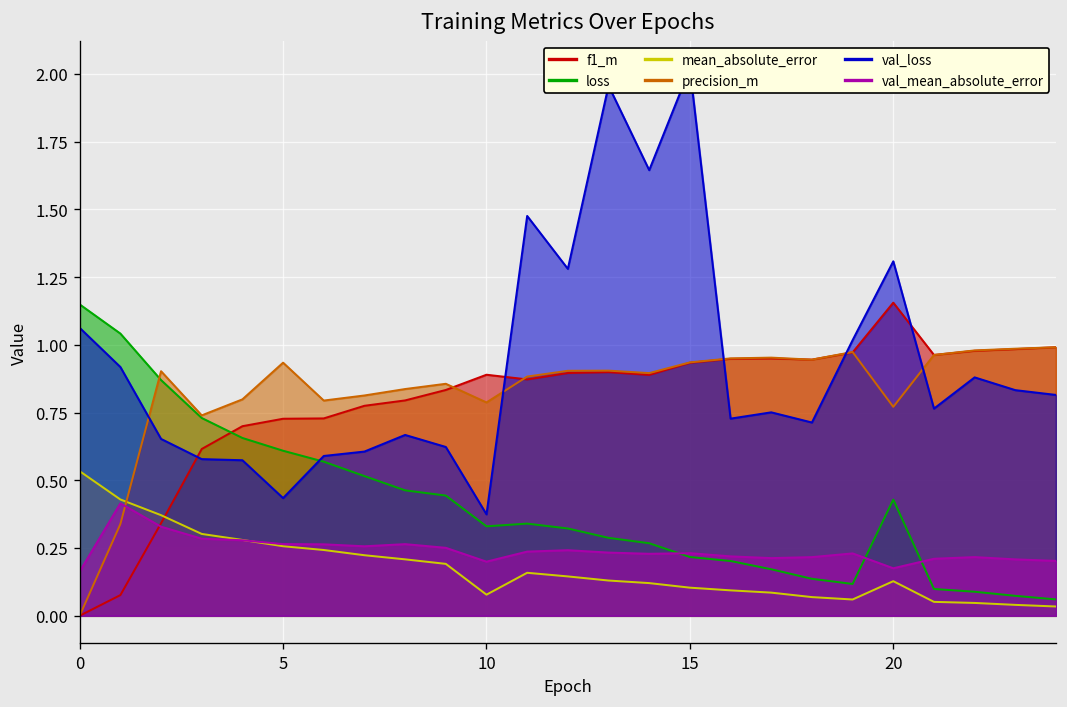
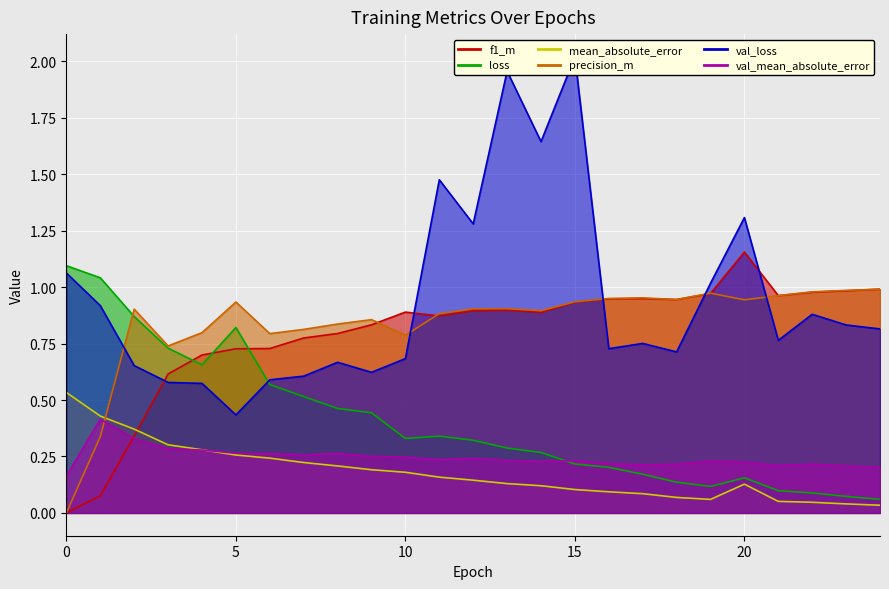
  {
    "f1_m": {
      "5": 0.73,
      "10": 0.89,
      "20": 1.16
    },
    "loss": {
-     "0": 1.15,
-     "5": 0.61,
+     "0": 1.10,
+     "5": 0.82,
      "10": 0.33,
      "15": 0.22,
-     "20": 0.43
+     "20": 0.16
    },
    "mean_absolute_error": {
      "0": 0.53,
-     "10": 0.08,
+     "10": 0.18,
      "15": 0.10,
      "20": 0.13
    },
    "precision_m": {
      "5": 0.93,
      "10": 0.79,
-     "20": 0.77
+     "20": 0.94
    },
    "val_loss": {
      "0": 1.06,
      "5": 0.43,
-     "10": 0.37,
+     "10": 0.68,
      "20": 1.31
    },
    "val_mean_absolute_error": {
      "0": 0.16,
-     "10": 0.20,
+     "10": 0.25,
      "15": 0.23,
-     "20": 0.18
+     "20": 0.23
    }
  }
